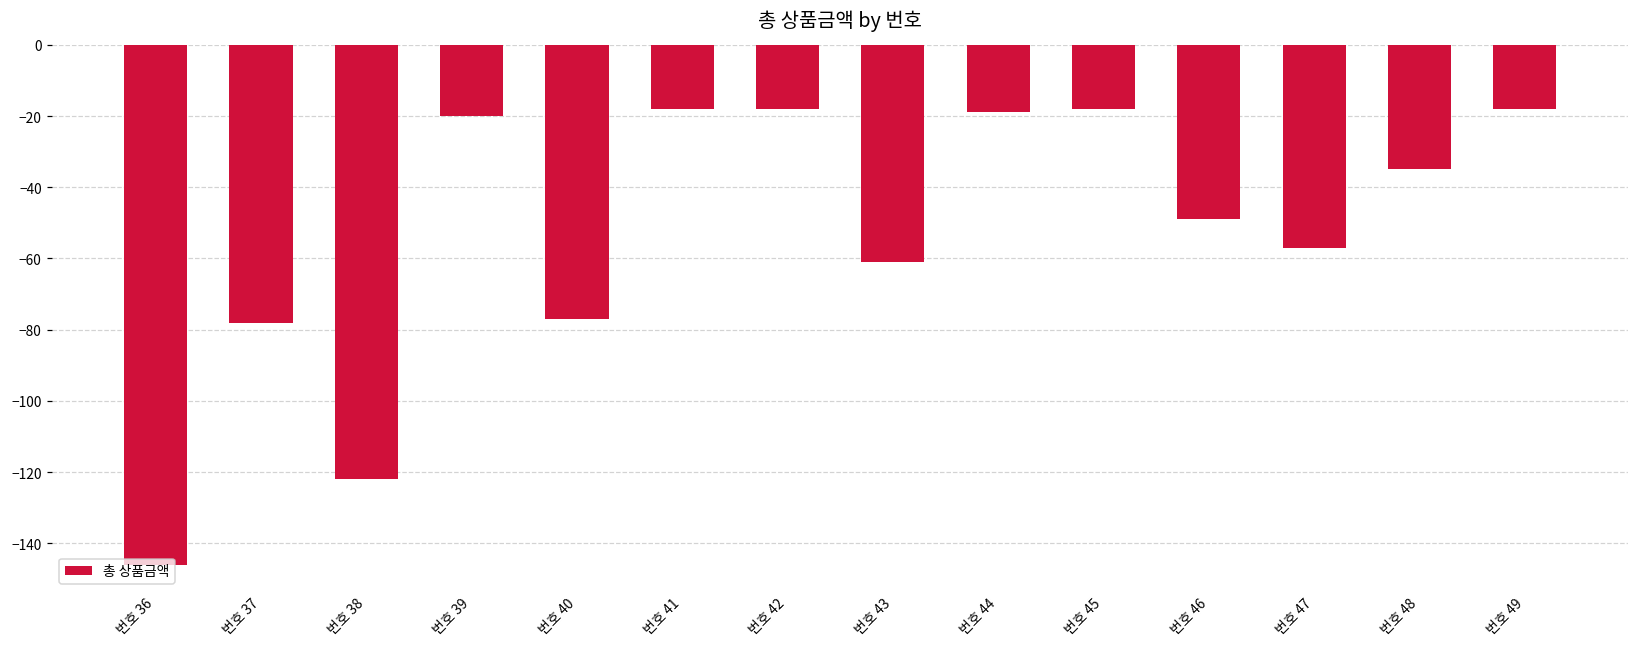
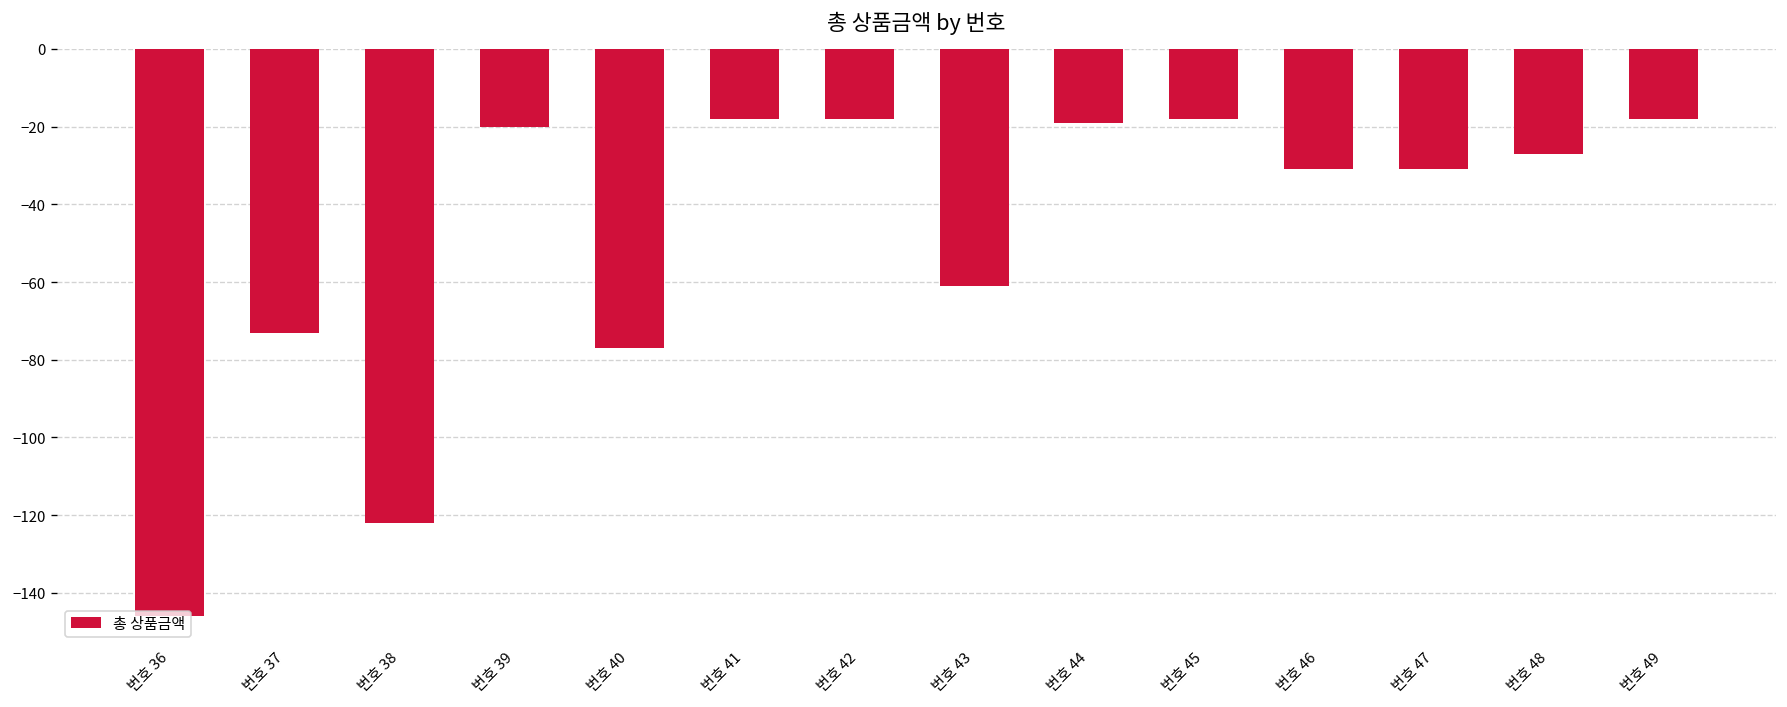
  {
-   "번호 37": -78,
+   "번호 37": -73,
    "번호 38": -122,
    "번호 39": -20,
    "번호 40": -77,
    "번호 41": -18,
    "번호 42": -18,
    "번호 43": -61,
    "번호 44": -19,
    "번호 45": -18,
-   "번호 46": -49,
-   "번호 47": -57,
-   "번호 48": -35,
+   "번호 46": -31,
+   "번호 47": -31,
+   "번호 48": -27,
    "번호 49": -18
  }
